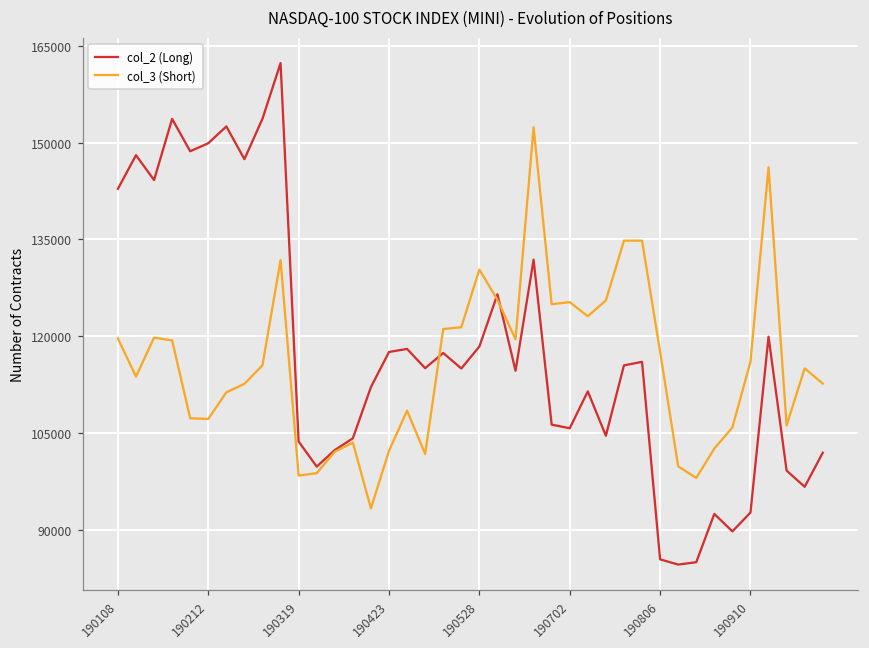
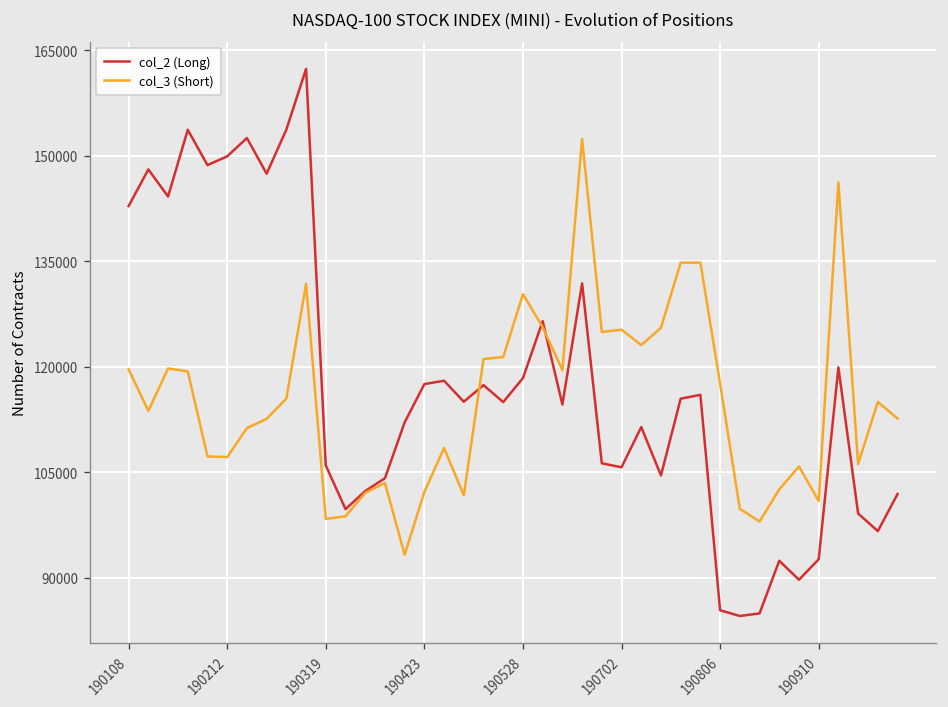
  {
    "col_2 (Long)": {
      "190108": 143000,
      "190212": 150000,
-     "190319": 104000,
+     "190319": 106000,
      "190423": 118000,
      "190528": 118000,
      "190702": 106000,
      "190806": 85000,
      "190910": 93000
    },
    "col_3 (Short)": {
      "190108": 120000,
      "190212": 107000,
      "190319": 98000,
      "190423": 102000,
      "190528": 130000,
      "190702": 125000,
      "190806": 118000,
-     "190910": 116000
+     "190910": 101000
    }
  }
